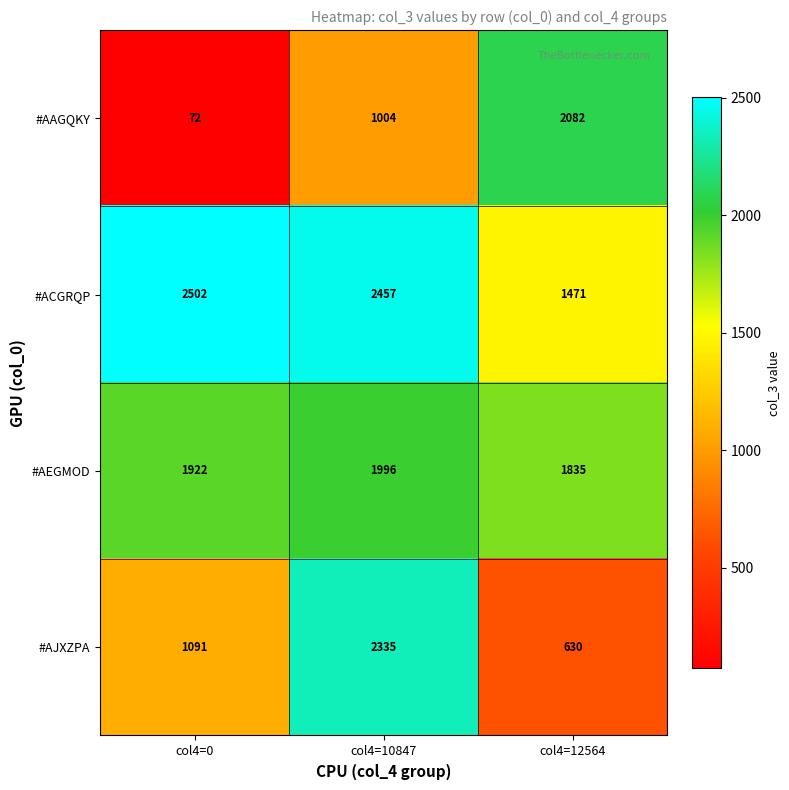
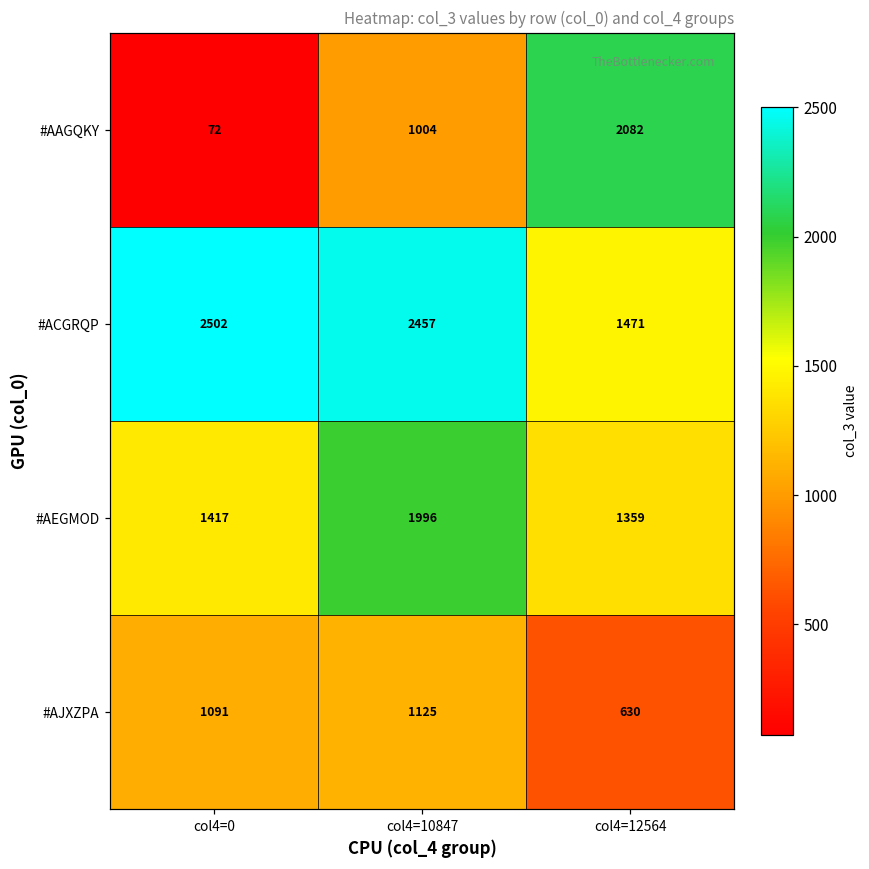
  {
    "#AAGQKY": {
      "col4=0": 72,
      "col4=10847": 1004
    },
    "#ACGRQP": {
      "col4=0": 2502,
      "col4=10847": 2457,
      "col4=12564": 1471
    },
    "#AEGMOD": {
-     "col4=0": 1922,
+     "col4=0": 1417,
      "col4=10847": 1996,
-     "col4=12564": 1835
+     "col4=12564": 1359
    },
    "#AJXZPA": {
      "col4=0": 1091,
-     "col4=10847": 2335,
+     "col4=10847": 1125,
      "col4=12564": 630
    }
  }
